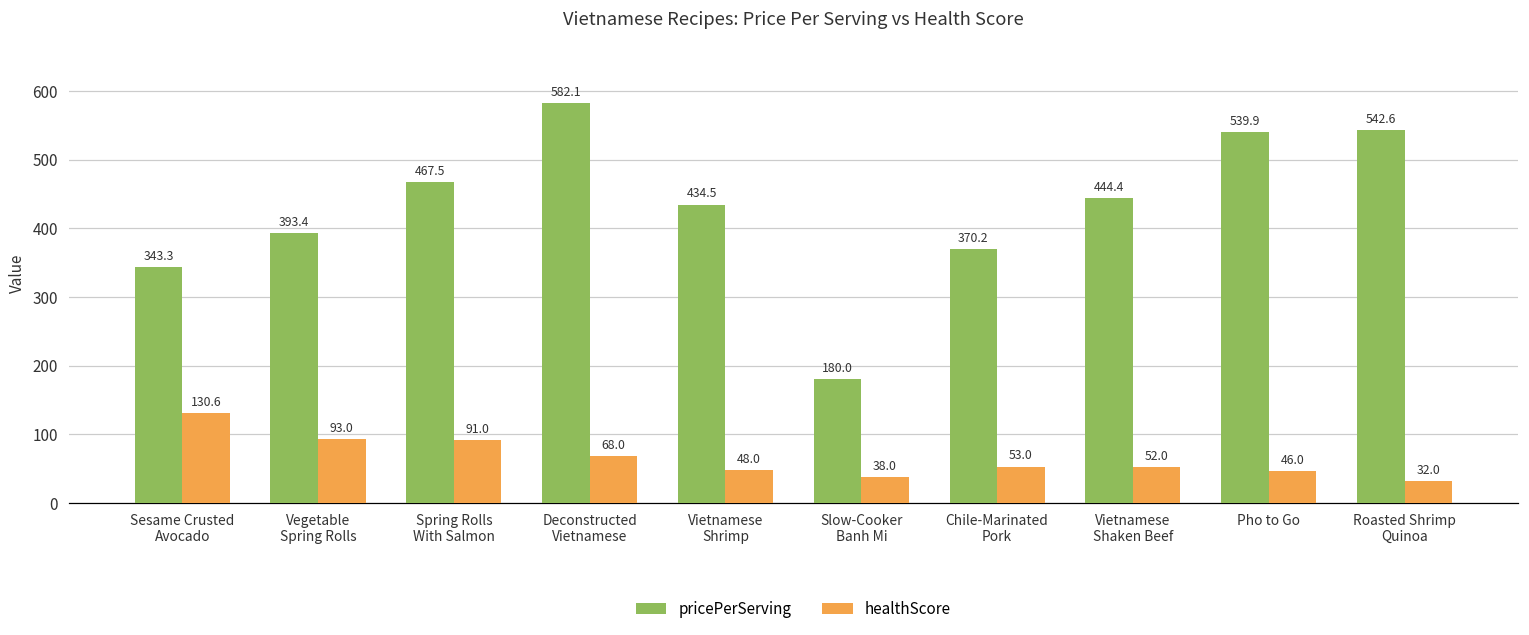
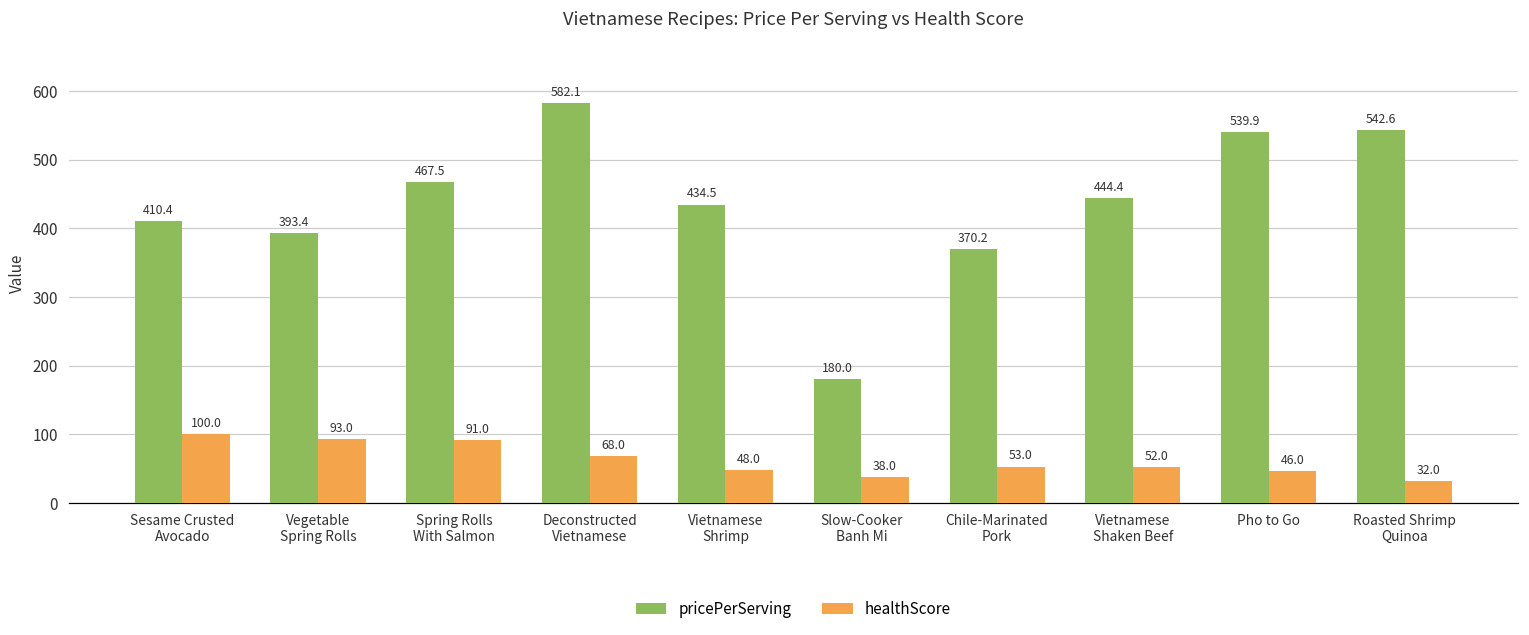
  {
    "pricePerServing": {
-     "Sesame Crusted Avocado": 343.3,
+     "Sesame Crusted Avocado": 410.4,
      "Vegetable Spring Rolls": 393.4,
      "Spring Rolls With Salmon": 467.5,
      "Deconstructed Vietnamese": 582.1,
      "Vietnamese Shrimp": 434.5,
      "Slow-Cooker Banh Mi": 180.0,
      "Chile-Marinated Pork": 370.2,
      "Vietnamese Shaken Beef": 444.4,
      "Pho to Go": 539.9,
      "Roasted Shrimp Quinoa": 542.6
    },
    "healthScore": {
-     "Sesame Crusted Avocado": 130.6,
+     "Sesame Crusted Avocado": 100.0,
      "Vegetable Spring Rolls": 93.0,
      "Spring Rolls With Salmon": 91.0,
      "Deconstructed Vietnamese": 68.0,
      "Vietnamese Shrimp": 48.0,
      "Slow-Cooker Banh Mi": 38.0,
      "Chile-Marinated Pork": 53.0,
      "Vietnamese Shaken Beef": 52.0,
      "Pho to Go": 46.0,
      "Roasted Shrimp Quinoa": 32.0
    }
  }
